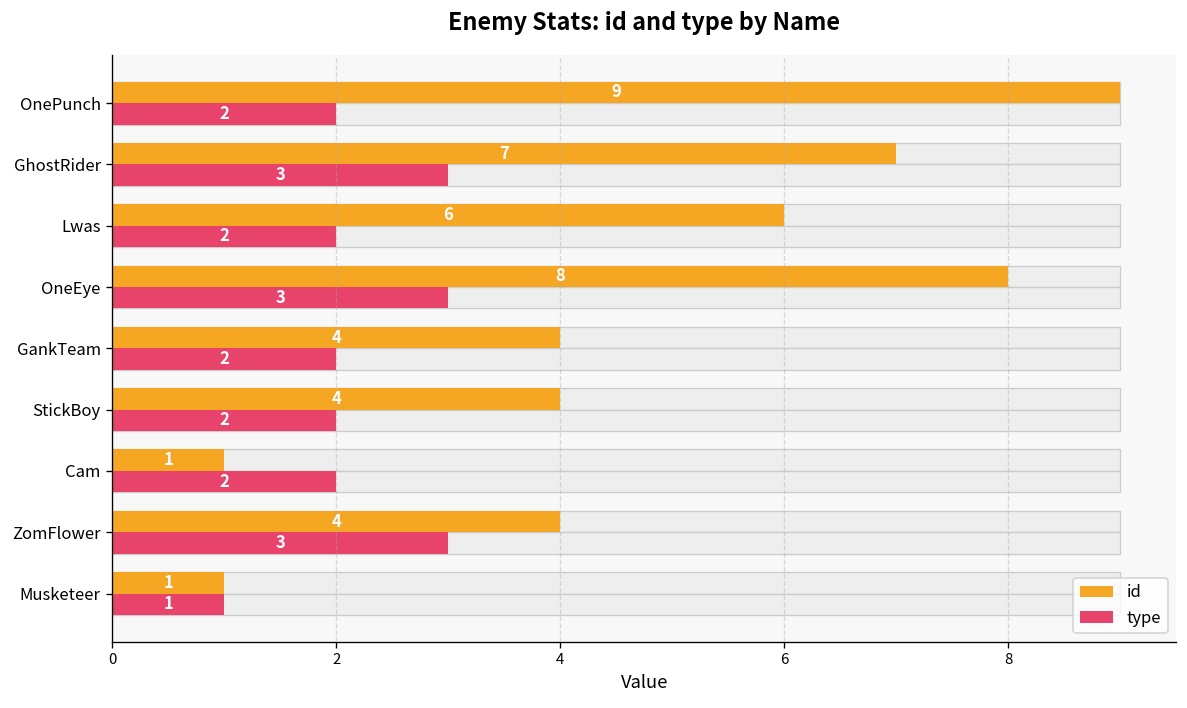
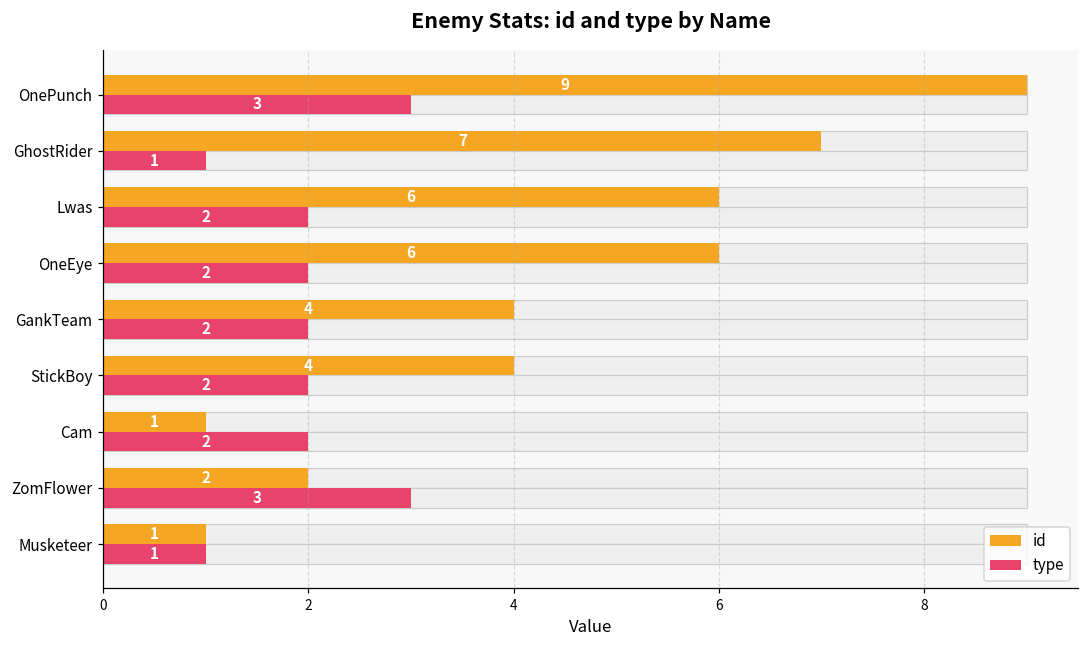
  {
    "id": {
      "OnePunch": 9,
-     "OneEye": 8,
-     "ZomFlower": 4
+     "OneEye": 6,
+     "ZomFlower": 2
    },
    "type": {
-     "OnePunch": 2,
-     "GhostRider": 3,
-     "OneEye": 3
+     "OnePunch": 3,
+     "GhostRider": 1,
+     "OneEye": 2
    }
  }
